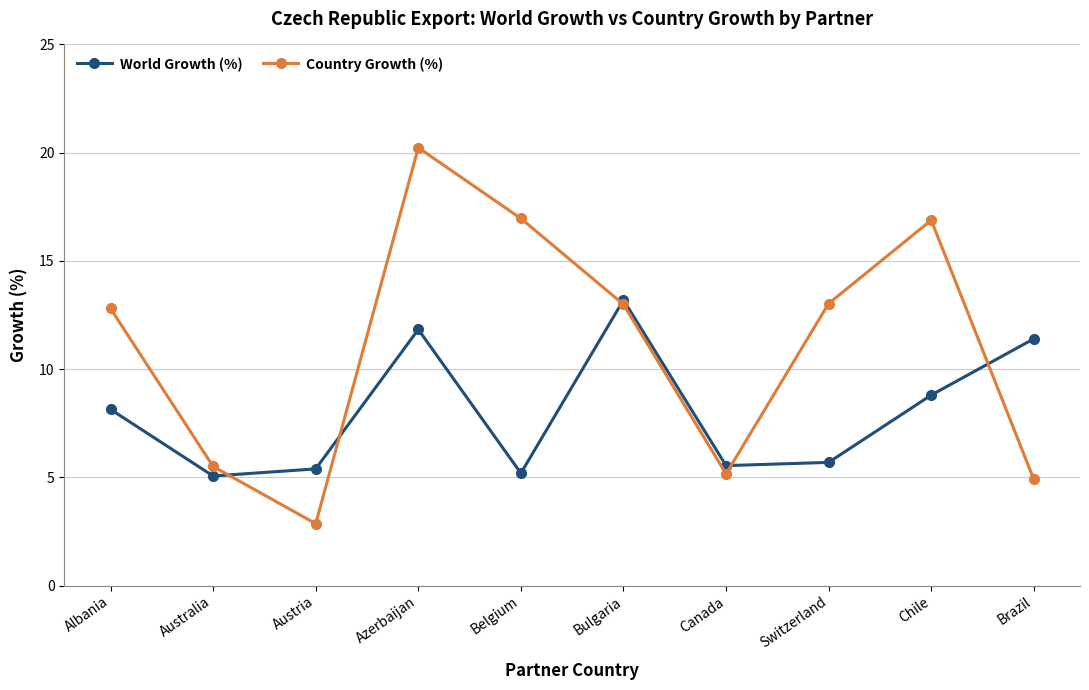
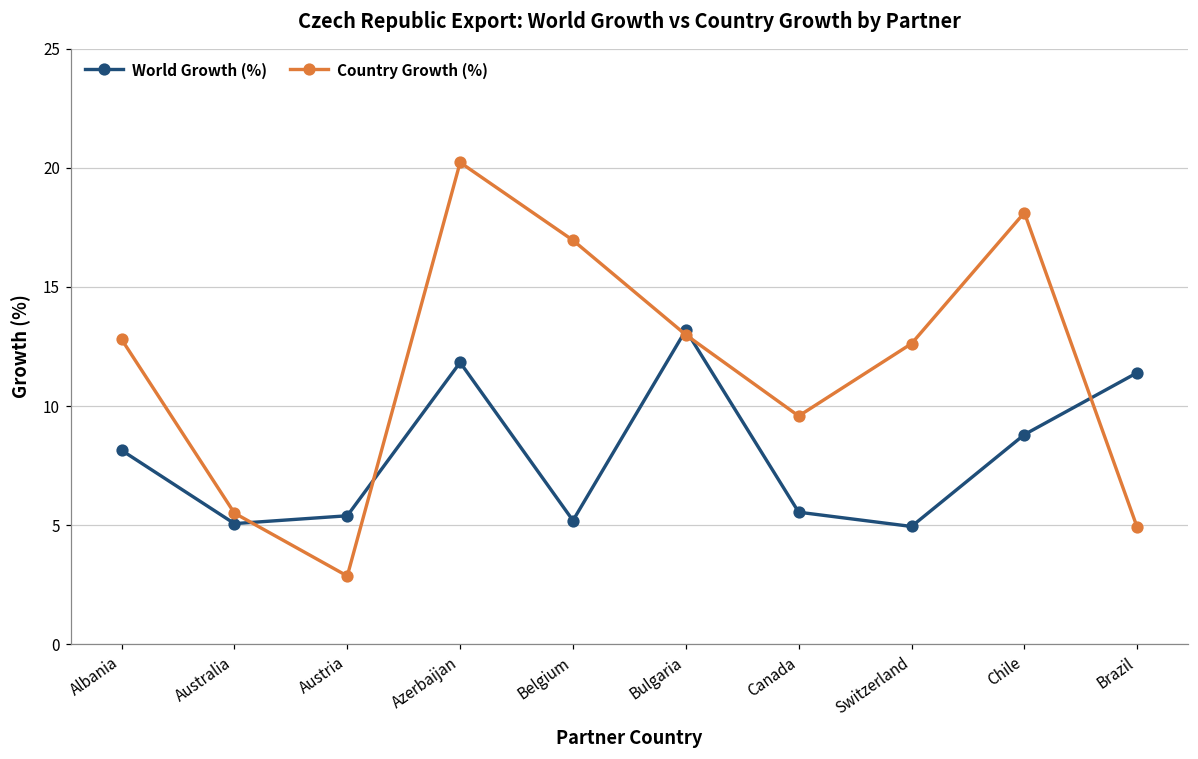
  {
    "World Growth (%)": {
      "Albania": 8.1,
      "Australia": 5.1,
      "Austria": 5.4,
      "Azerbaijan": 11.8,
      "Belgium": 5.2,
      "Bulgaria": 13.2,
      "Canada": 5.5,
-     "Switzerland": 5.7,
+     "Switzerland": 4.9,
      "Chile": 8.8,
      "Brazil": 11.4
    },
    "Country Growth (%)": {
      "Albania": 12.8,
      "Australia": 5.5,
      "Austria": 2.9,
      "Azerbaijan": 20.2,
      "Belgium": 17.0,
      "Bulgaria": 13.0,
-     "Canada": 5.2,
-     "Switzerland": 13.0,
-     "Chile": 16.9,
+     "Canada": 9.6,
+     "Switzerland": 12.6,
+     "Chile": 18.1,
      "Brazil": 4.9
    }
  }
